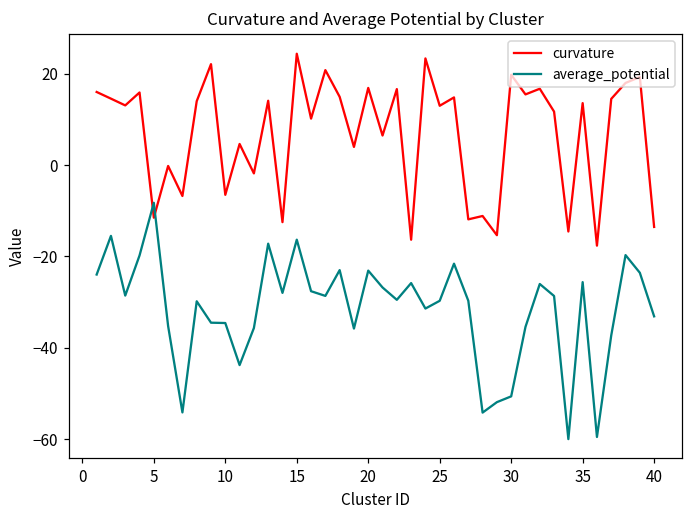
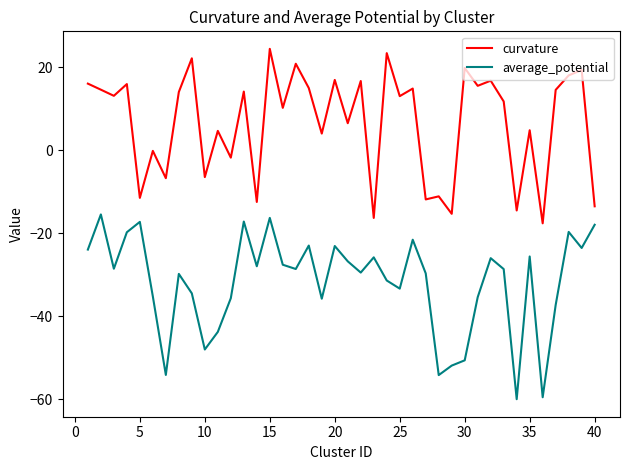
  {
    "curvature": {
      "5": -12,
      "10": -6,
      "15": 24,
      "20": 17,
      "25": 13,
-     "35": 14,
+     "35": 5,
      "40": -14
    },
    "average_potential": {
-     "5": -8,
-     "10": -35,
+     "5": -17,
+     "10": -48,
      "15": -16,
      "20": -23,
-     "25": -30,
+     "25": -33,
      "30": -51,
      "35": -26,
-     "40": -33
+     "40": -18
    }
  }
